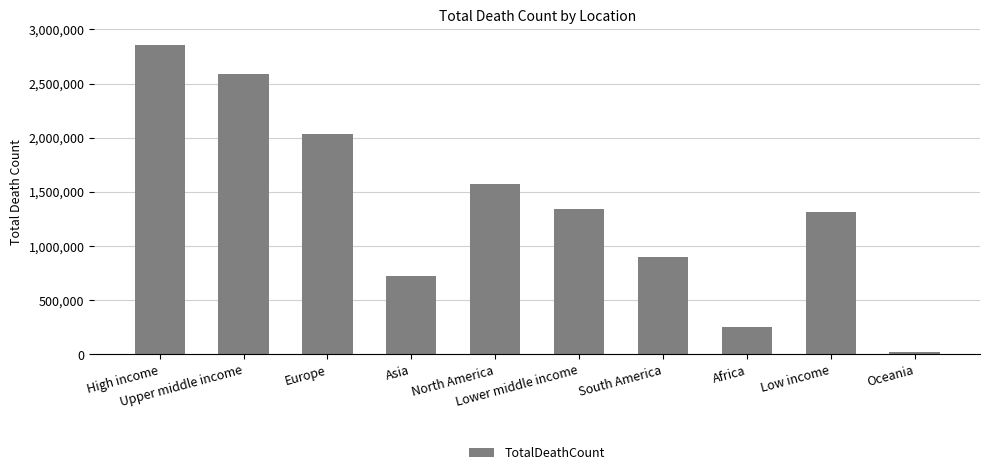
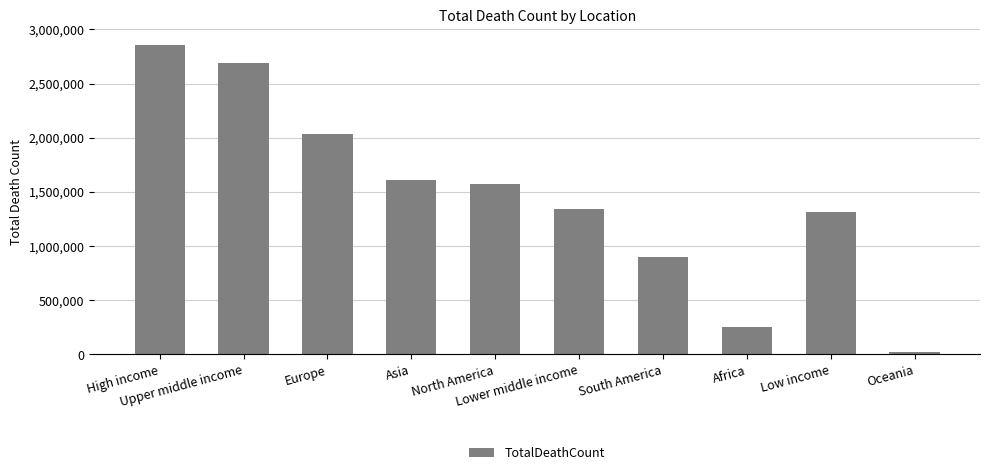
  {
    "High income": "2,860,000",
-   "Upper middle income": "2,590,000",
+   "Upper middle income": "2,690,000",
    "Europe": "2,030,000",
-   "Asia": "720,000",
+   "Asia": "1,610,000",
    "North America": "1,580,000",
    "Lower middle income": "1,340,000",
    "South America": "900,000",
    "Africa": "260,000",
    "Low income": "1,310,000",
    "Oceania": "20,000"
  }
